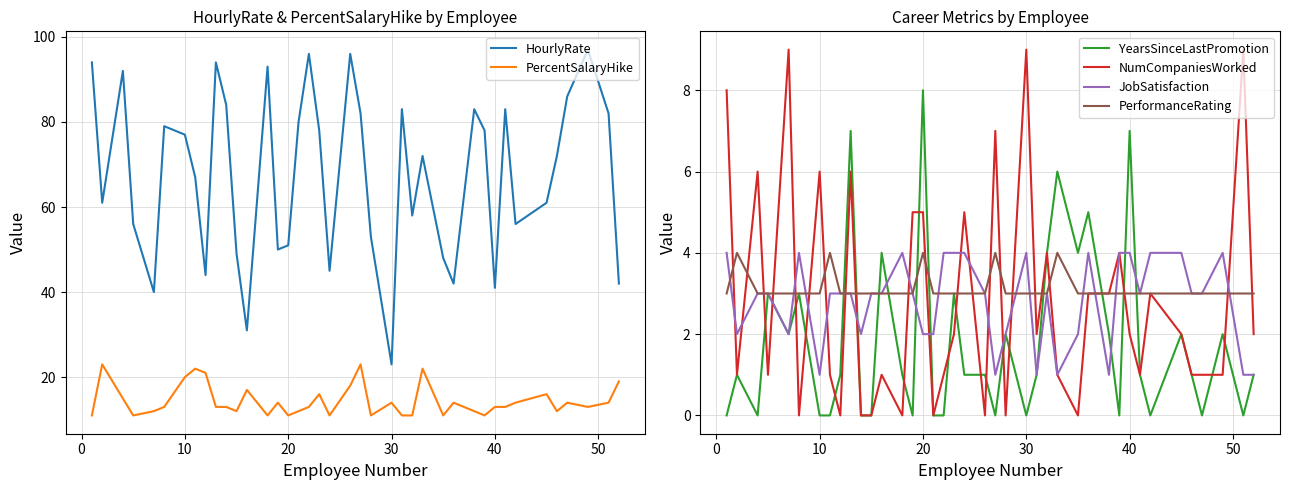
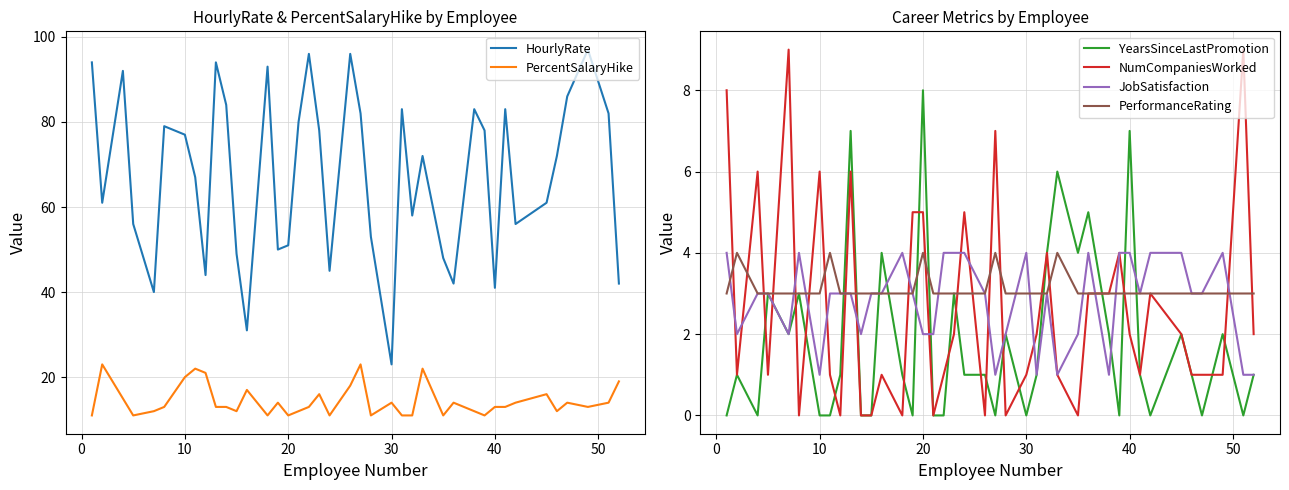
  {
    "HourlyRate & PercentSalaryHike by Employee": {
      "HourlyRate": {
        "10": 77,
        "20": 51,
        "30": 23,
        "40": 41
      },
      "PercentSalaryHike": {
        "10": 20,
        "20": 11,
        "30": 14,
        "40": 13
      }
    },
    "Career Metrics by Employee": {
      "YearsSinceLastPromotion": {
        "10": 0,
        "20": 8,
        "30": 0,
        "40": 7
      },
      "NumCompaniesWorked": {
        "10": 6,
        "20": 5,
-       "30": 9,
+       "30": 1,
        "40": 2
      },
      "JobSatisfaction": {
        "10": 1,
        "20": 2,
        "30": 4,
        "40": 4
      },
      "PerformanceRating": {
        "10": 3,
        "20": 4,
        "30": 3,
        "40": 3
      }
    }
  }
